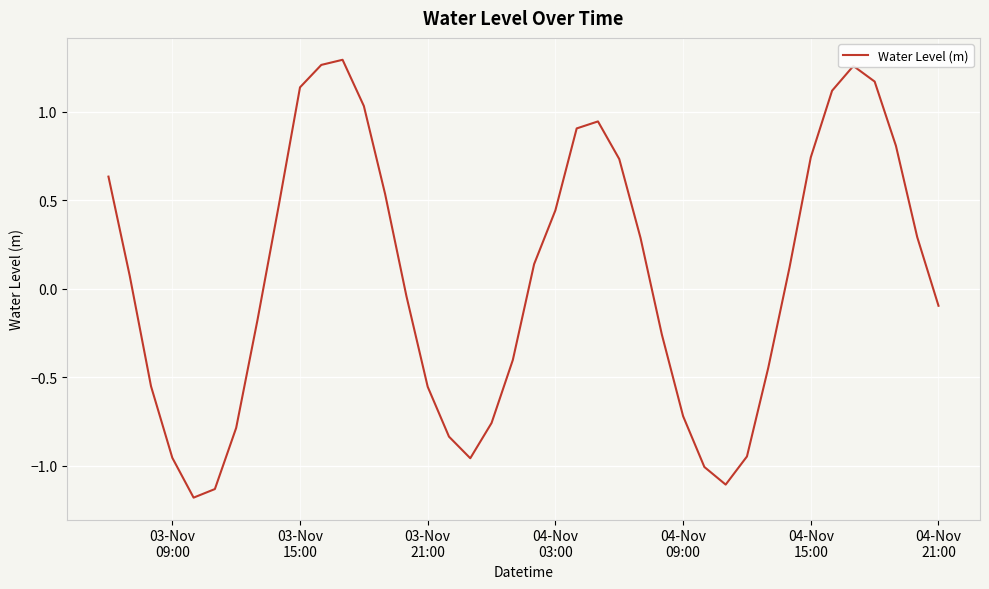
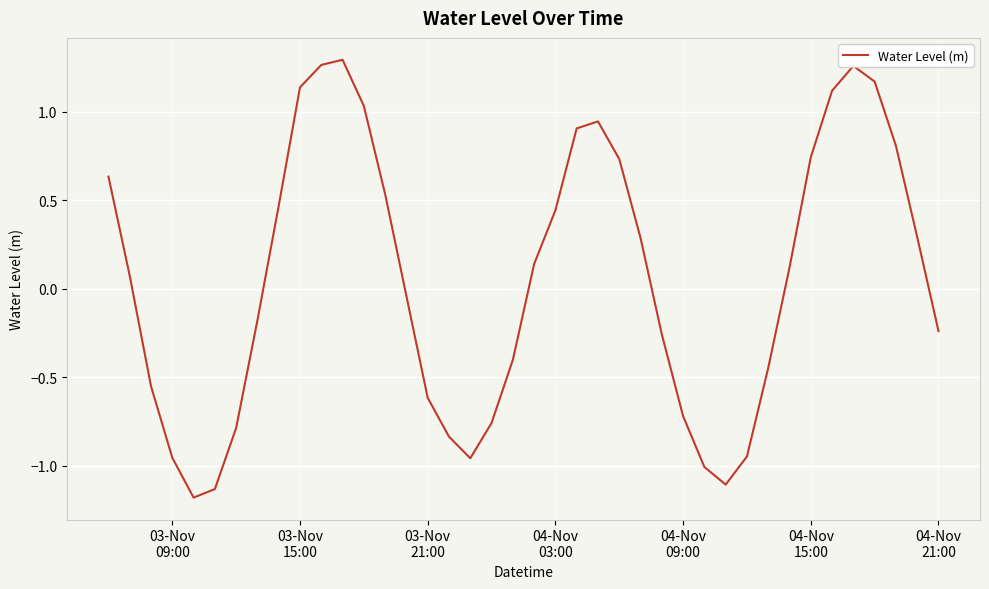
  {
    "03-Nov 09:00": -0.95,
    "03-Nov 15:00": 1.14,
-   "03-Nov 21:00": -0.55,
+   "03-Nov 21:00": -0.62,
    "04-Nov 03:00": 0.44,
    "04-Nov 09:00": -0.72,
    "04-Nov 15:00": 0.74,
-   "04-Nov 21:00": -0.10
+   "04-Nov 21:00": -0.24
  }
